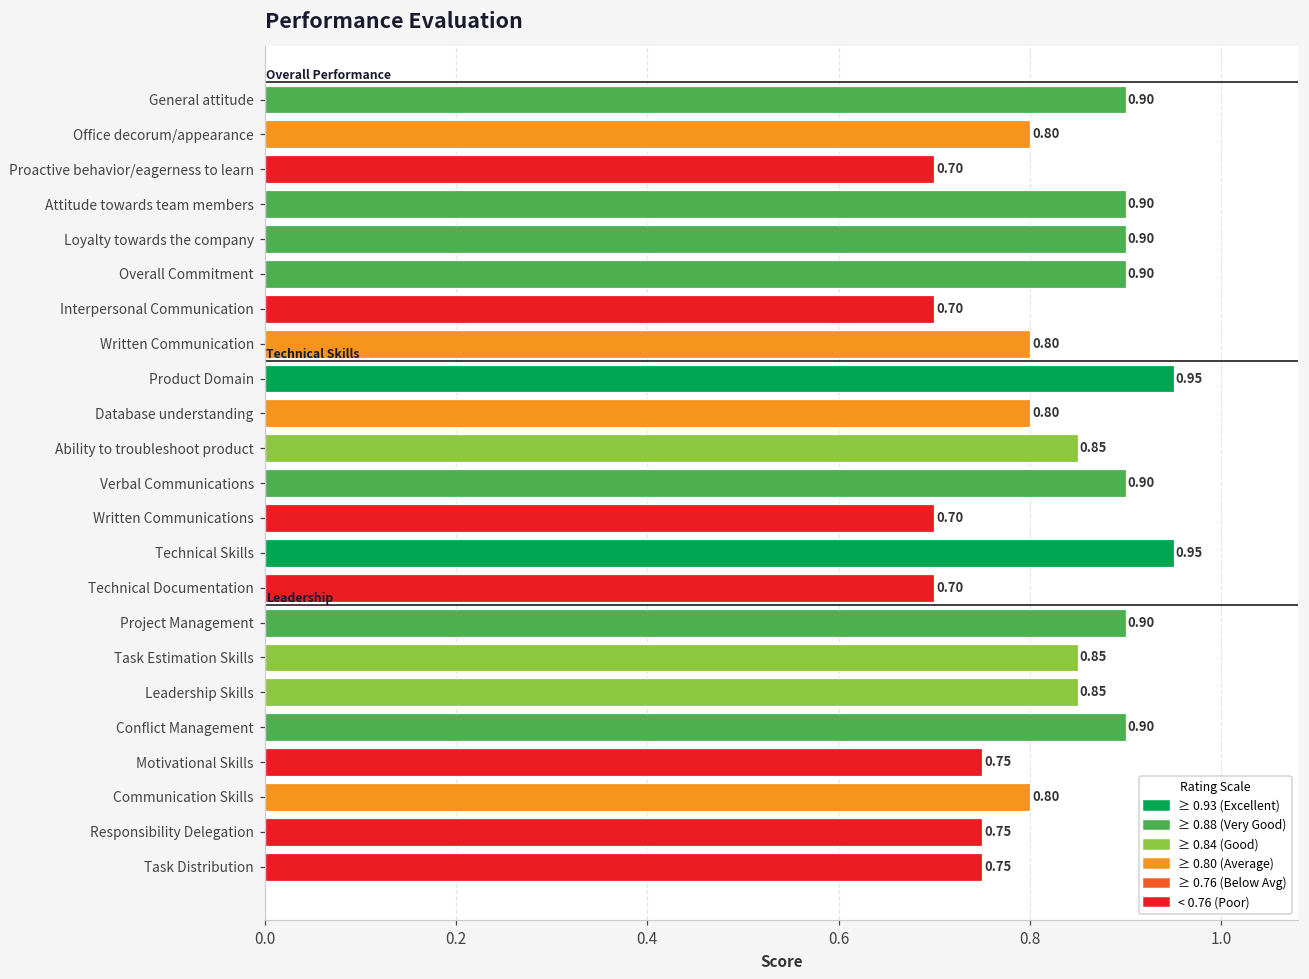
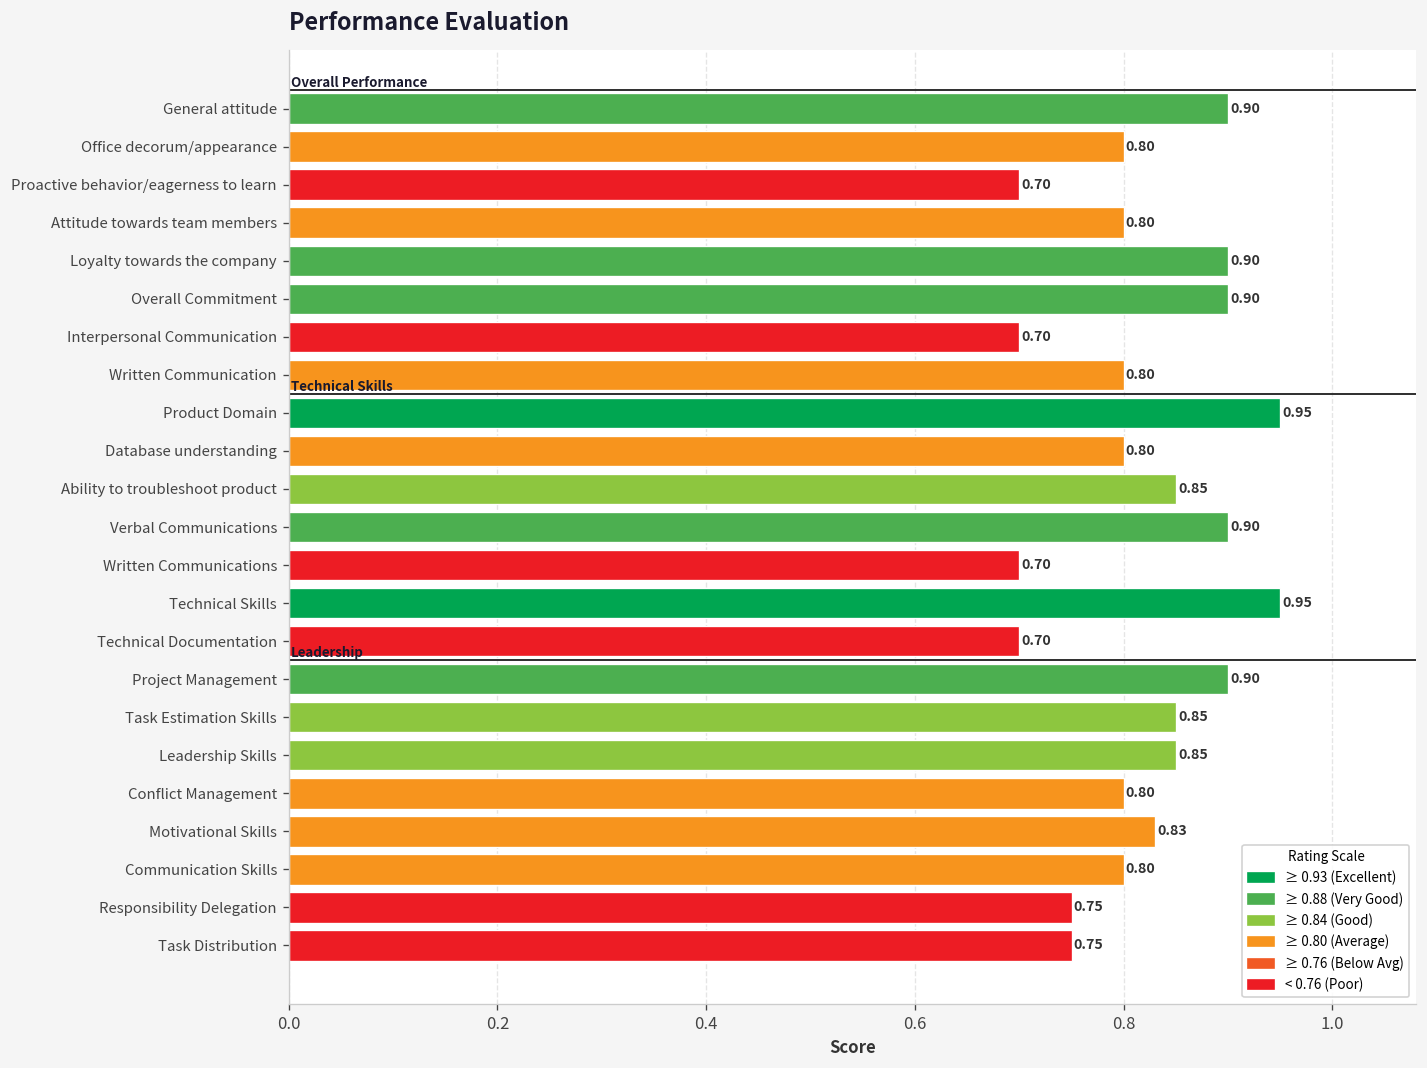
  {
    "General attitude": 0.90,
    "Office decorum/appearance": 0.80,
    "Proactive behavior/eagerness to learn": 0.70,
-   "Attitude towards team members": 0.90,
+   "Attitude towards team members": 0.80,
    "Loyalty towards the company": 0.90,
    "Overall Commitment": 0.90,
    "Interpersonal Communication": 0.70,
    "Written Communication": 0.80,
    "Product Domain": 0.95,
    "Database understanding": 0.80,
    "Ability to troubleshoot product": 0.85,
    "Verbal Communications": 0.90,
    "Written Communications": 0.70,
    "Technical Skills": 0.95,
    "Technical Documentation": 0.70,
    "Project Management": 0.90,
    "Task Estimation Skills": 0.85,
    "Leadership Skills": 0.85,
-   "Conflict Management": 0.90,
-   "Motivational Skills": 0.75,
+   "Conflict Management": 0.80,
+   "Motivational Skills": 0.83,
    "Communication Skills": 0.80,
    "Responsibility Delegation": 0.75,
    "Task Distribution": 0.75
  }
